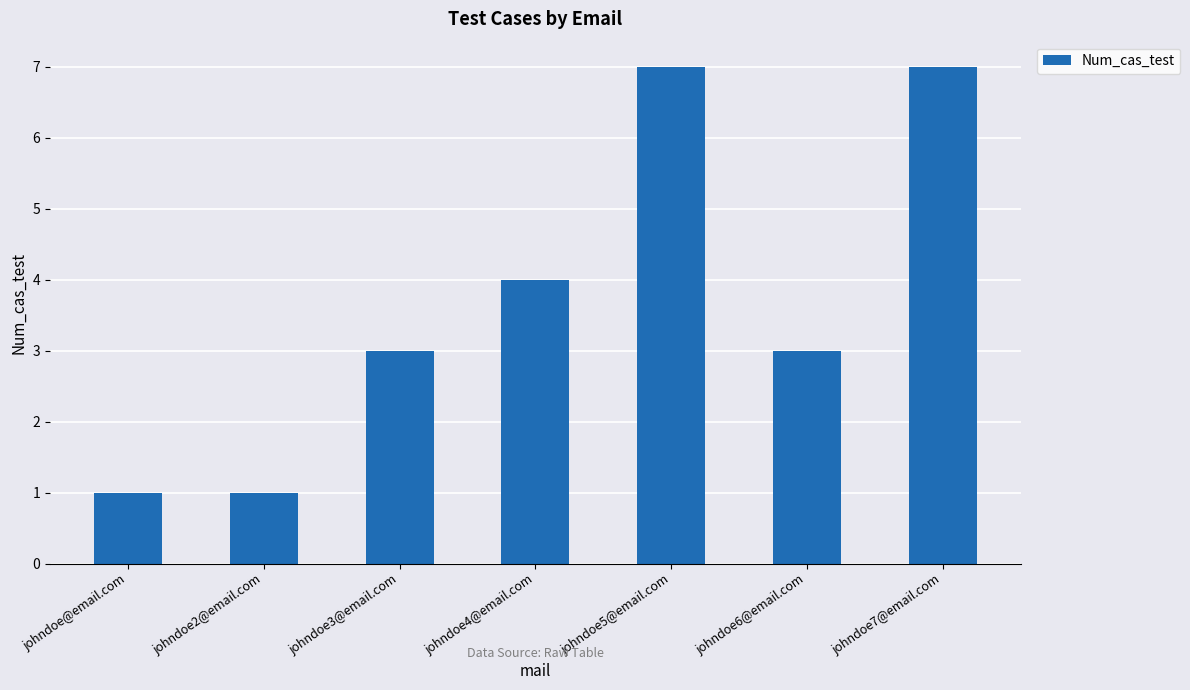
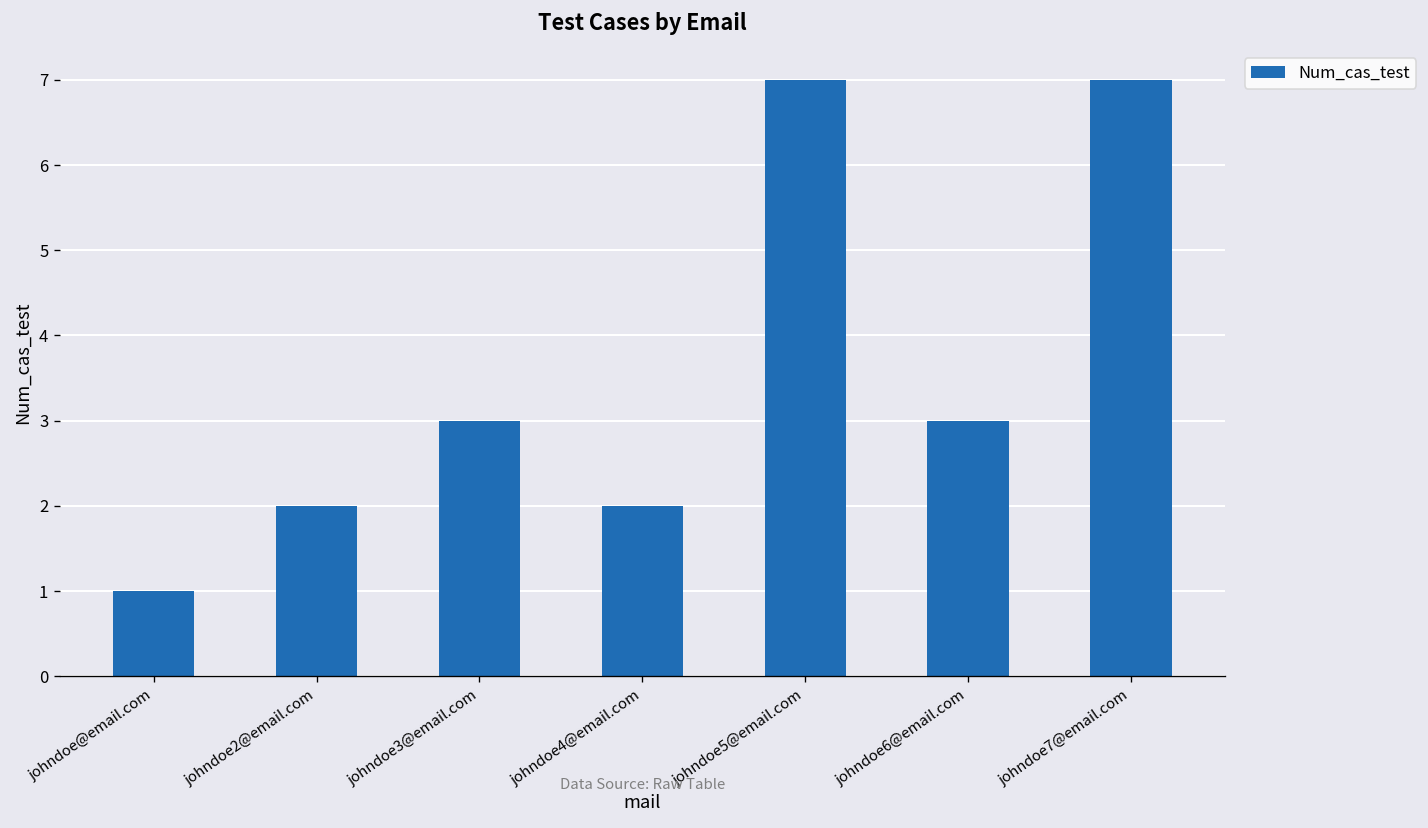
  {
    "johndoe@email.com": 1,
-   "johndoe2@email.com": 1,
+   "johndoe2@email.com": 2,
    "johndoe3@email.com": 3,
-   "johndoe4@email.com": 4,
+   "johndoe4@email.com": 2,
    "johndoe5@email.com": 7,
    "johndoe6@email.com": 3,
    "johndoe7@email.com": 7
  }
